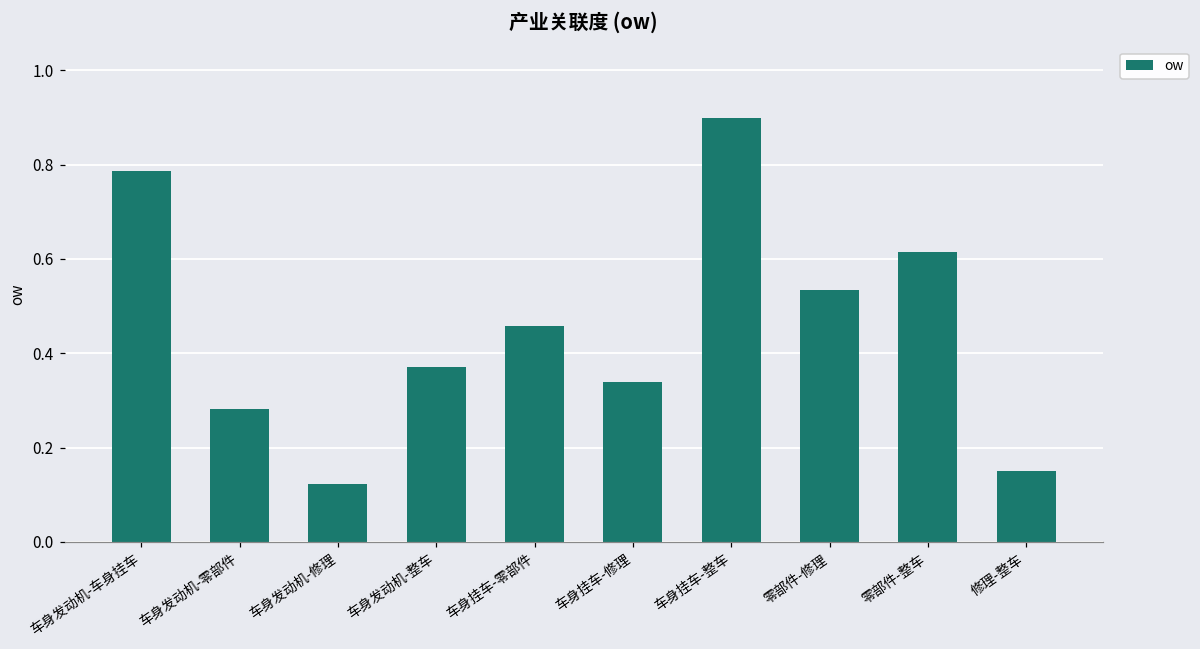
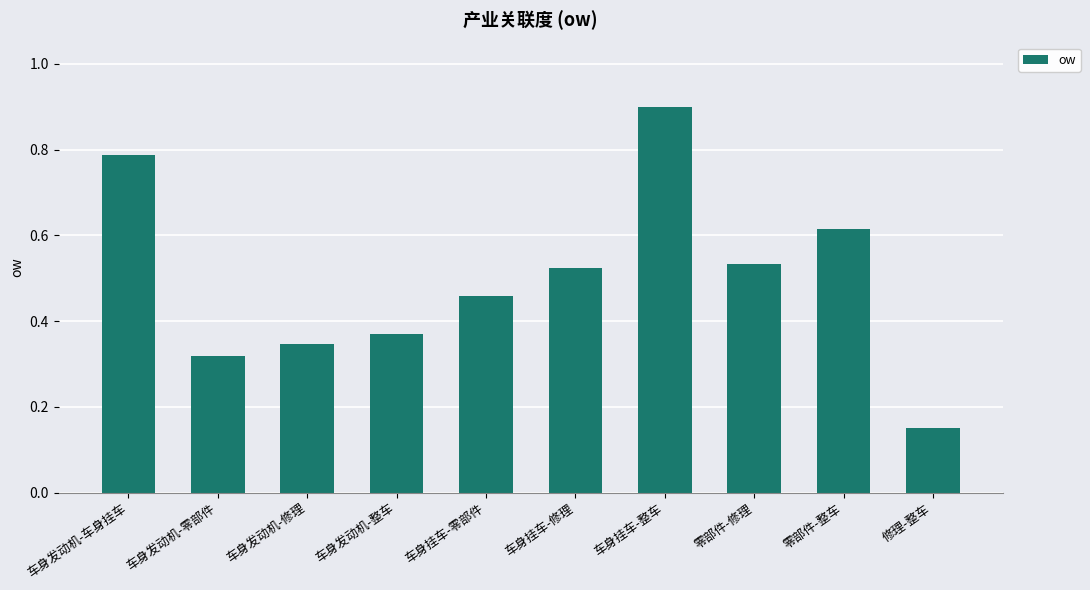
  {
    "车身发动机-车身挂车": 0.79,
-   "车身发动机-零部件": 0.28,
-   "车身发动机-修理": 0.12,
+   "车身发动机-零部件": 0.32,
+   "车身发动机-修理": 0.35,
    "车身发动机-整车": 0.37,
    "车身挂车-零部件": 0.46,
-   "车身挂车-修理": 0.34,
+   "车身挂车-修理": 0.52,
    "车身挂车-整车": 0.90,
    "零部件-修理": 0.53,
    "零部件-整车": 0.62,
    "修理-整车": 0.15
  }
